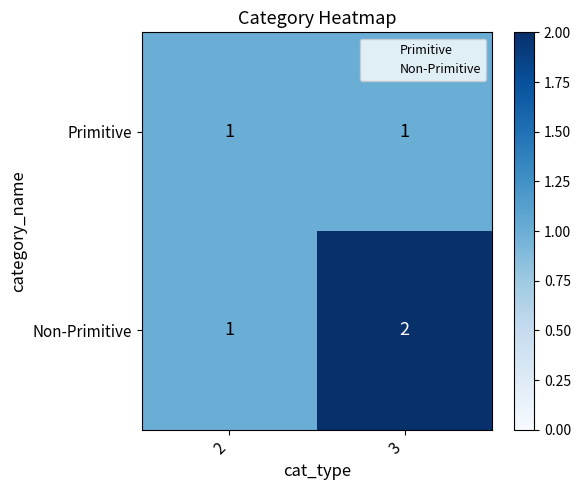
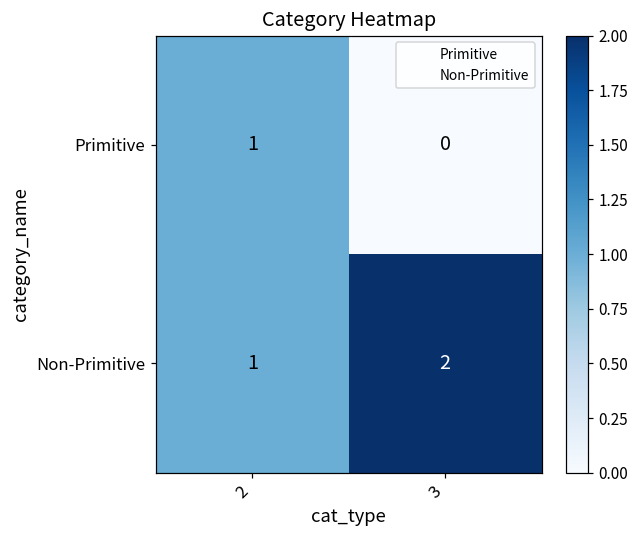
  {
    "Primitive": {
      "2": 1,
-     "3": 1
+     "3": 0
    },
    "Non-Primitive": {
      "2": 1,
      "3": 2
    }
  }
